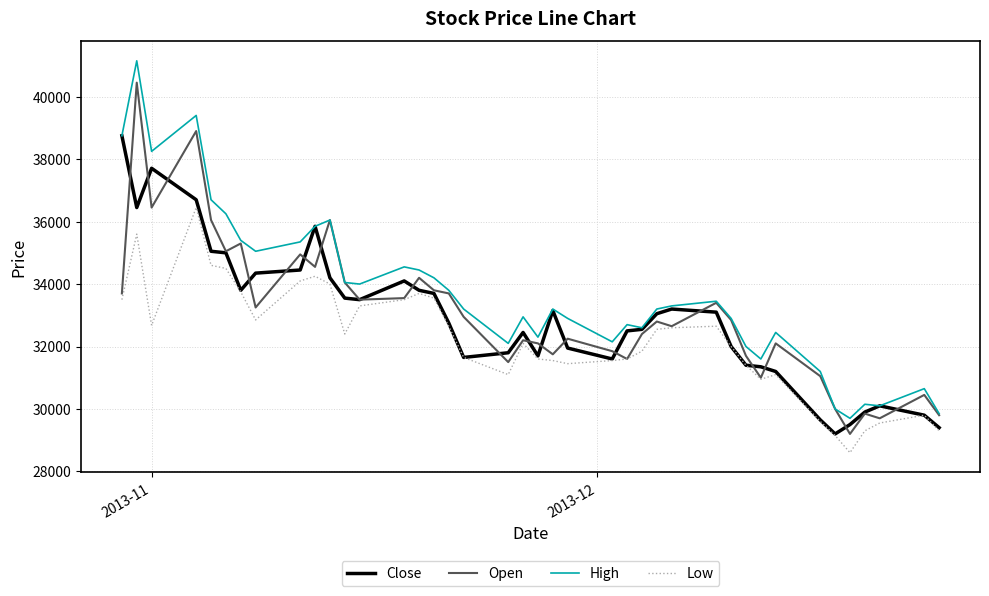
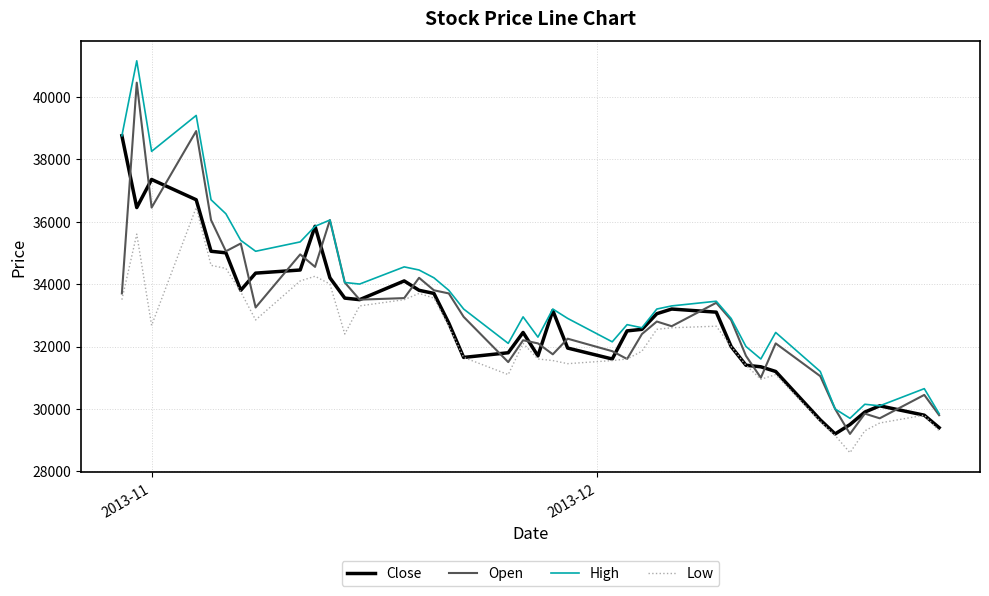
  {
    "Close": {
-     "2013-11": 37700
+     "2013-11": 37400
    },
    "Open": {
      "2013-11": 36500
    },
    "High": {
      "2013-11": 38300
    },
    "Low": {
      "2013-11": 32700
    }
  }
